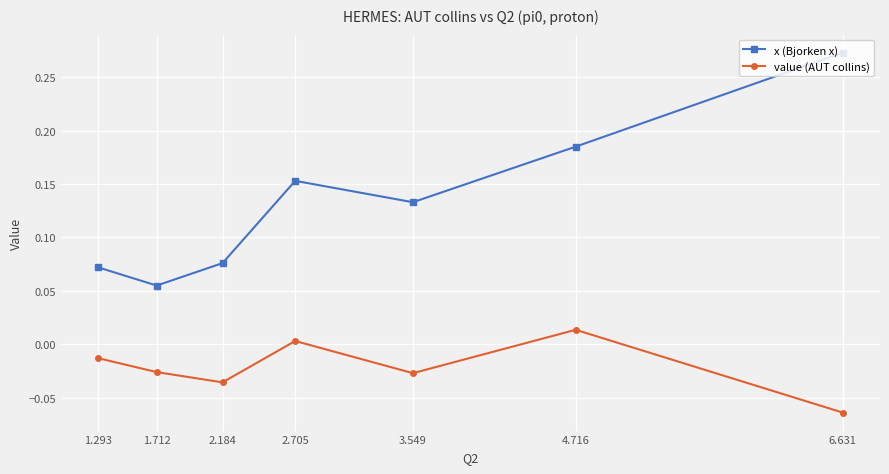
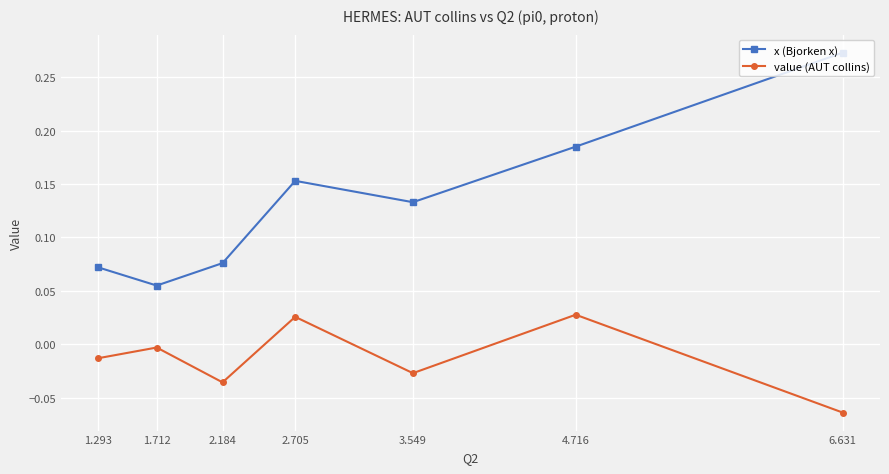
  {
    "x (Bjorken x)": {
      "1.293": 0.072,
      "1.712": 0.055,
      "2.184": 0.076,
      "2.705": 0.153,
      "3.549": 0.133,
      "4.716": 0.185
    },
    "value (AUT collins)": {
      "1.293": -0.013,
-     "1.712": -0.026,
+     "1.712": -0.003,
      "2.184": -0.036,
-     "2.705": 0.003,
+     "2.705": 0.026,
      "3.549": -0.027,
-     "4.716": 0.014,
+     "4.716": 0.028,
      "6.631": -0.064
    }
  }
